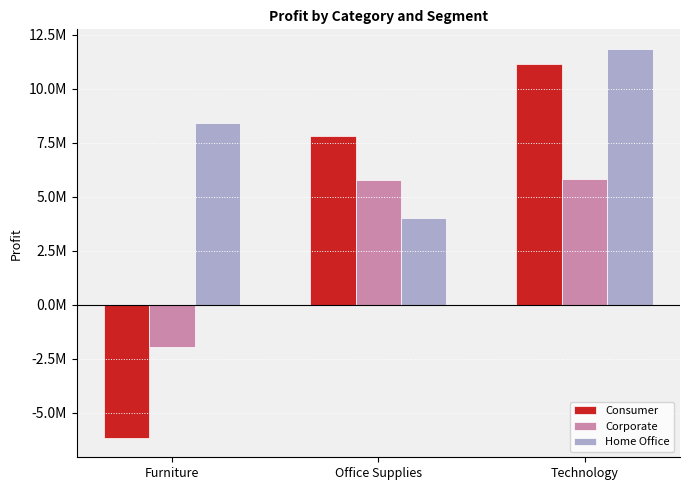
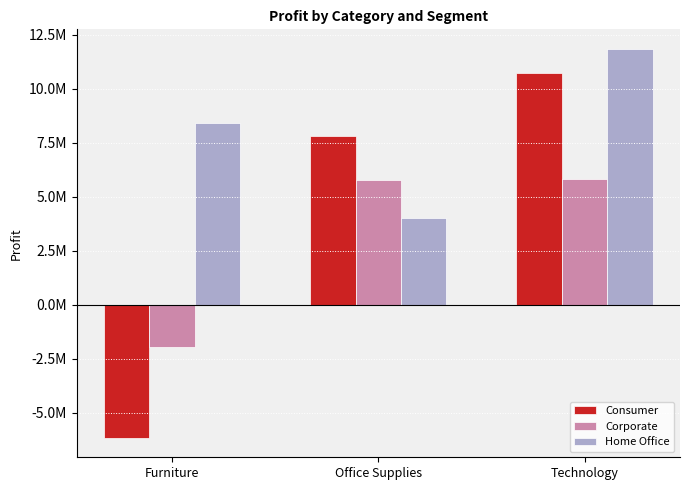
  {
    "Consumer": {
      "Furniture": -6200000,
      "Office Supplies": 7800000,
-     "Technology": 11100000
+     "Technology": 10700000
    }
  }
